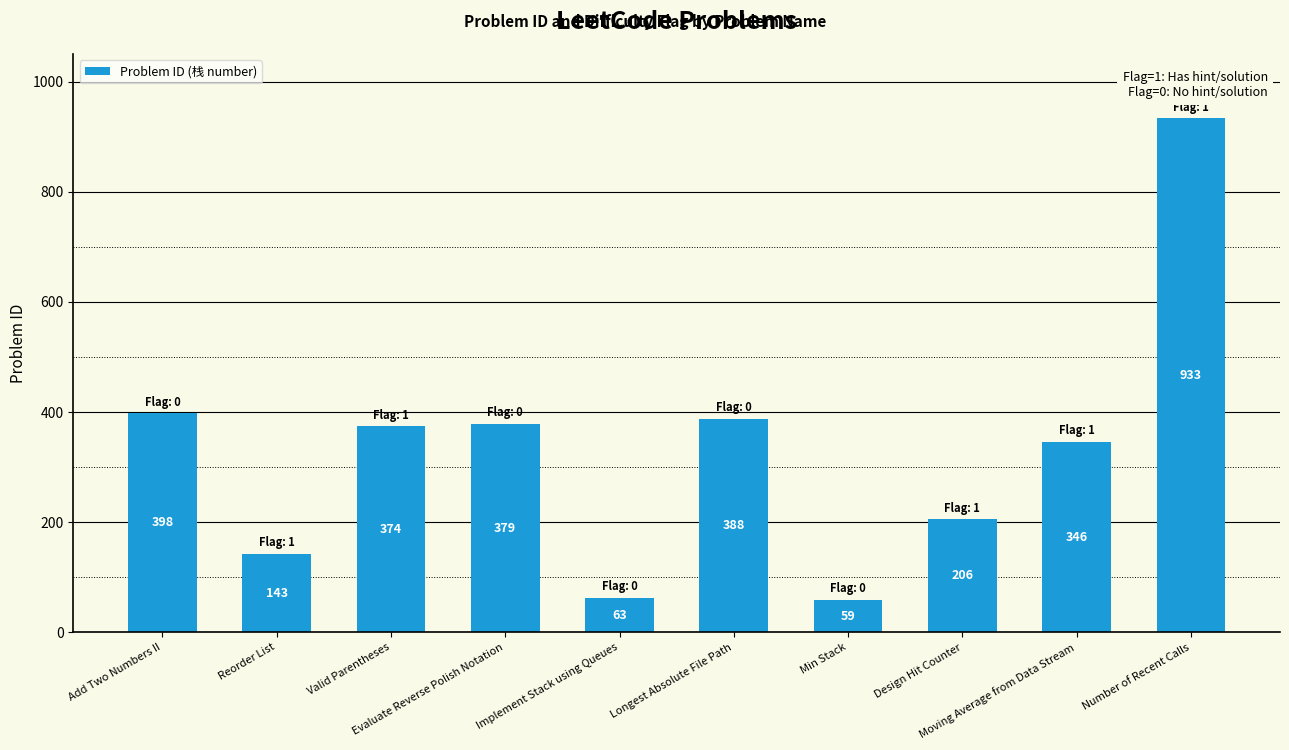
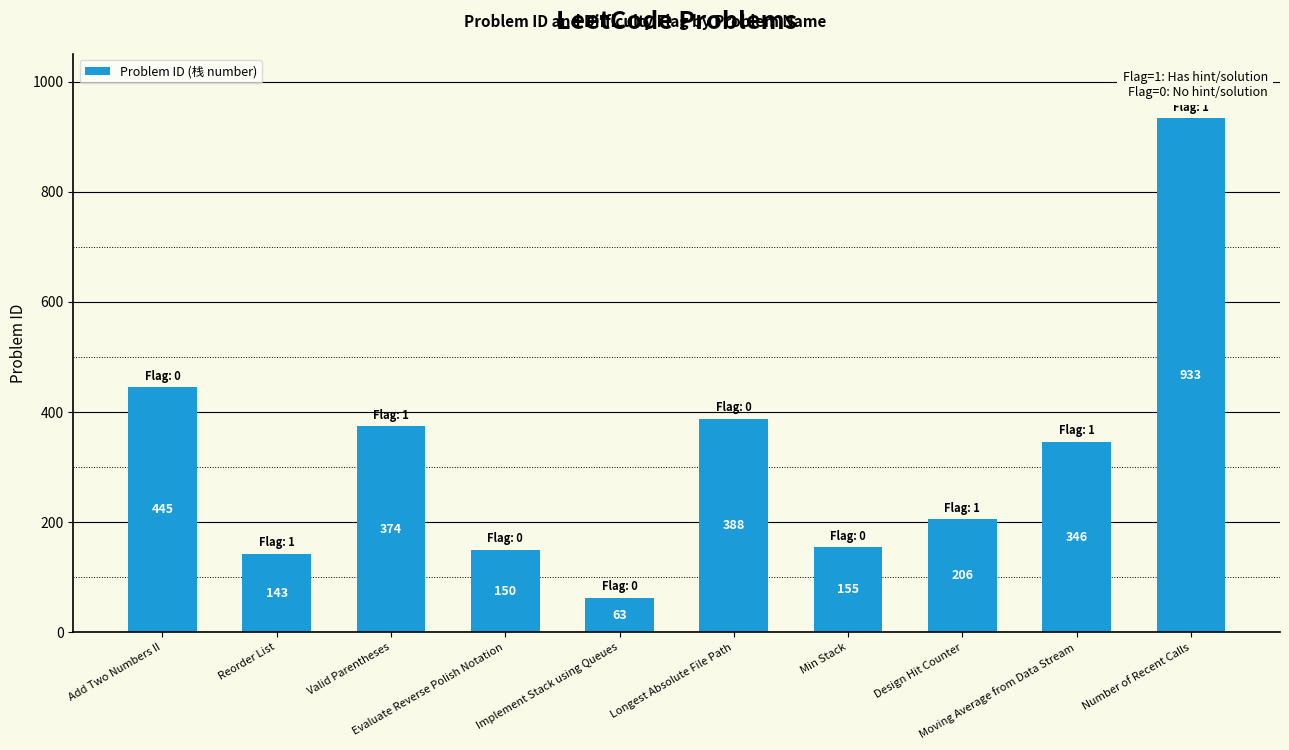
  {
-   "Add Two Numbers II": 398,
+   "Add Two Numbers II": 445,
    "Reorder List": 143,
    "Valid Parentheses": 374,
-   "Evaluate Reverse Polish Notation": 379,
+   "Evaluate Reverse Polish Notation": 150,
    "Implement Stack using Queues": 63,
    "Longest Absolute File Path": 388,
-   "Min Stack": 59,
+   "Min Stack": 155,
    "Design Hit Counter": 206,
    "Moving Average from Data Stream": 346,
    "Number of Recent Calls": 933
  }
